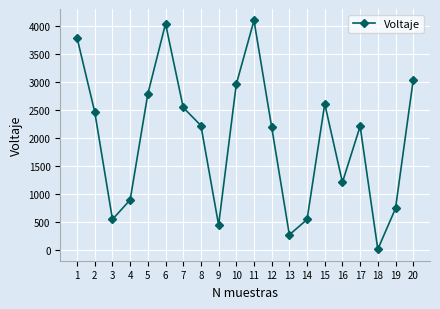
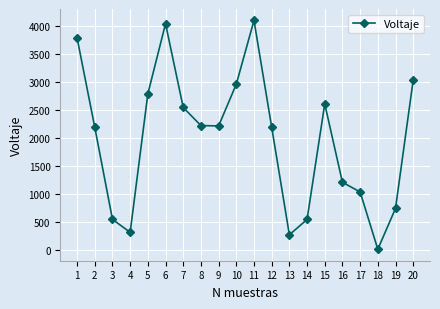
  {
    "1": 3800,
-   "2": 2500,
+   "2": 2200,
    "3": 500,
-   "4": 900,
+   "4": 300,
    "5": 2800,
    "6": 4000,
    "7": 2500,
    "8": 2200,
-   "9": 400,
+   "9": 2200,
    "10": 3000,
    "11": 4100,
    "12": 2200,
    "13": 300,
    "14": 500,
    "15": 2600,
    "16": 1200,
-   "17": 2200,
+   "17": 1000,
    "18": 0,
    "19": 700,
    "20": 3000
  }
